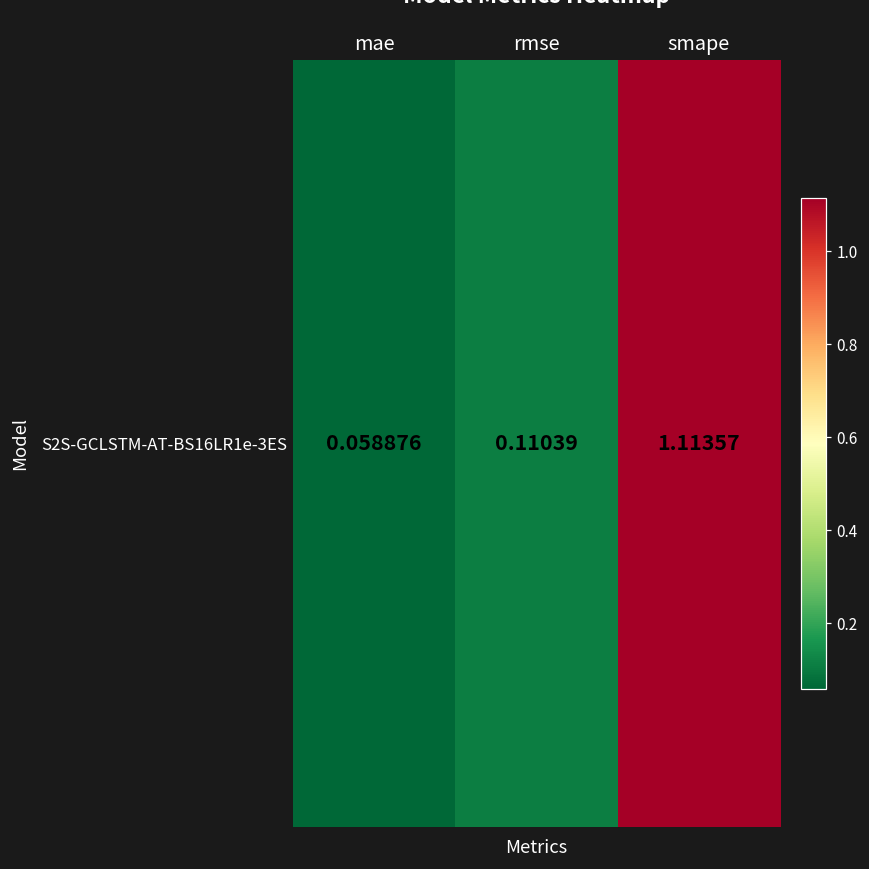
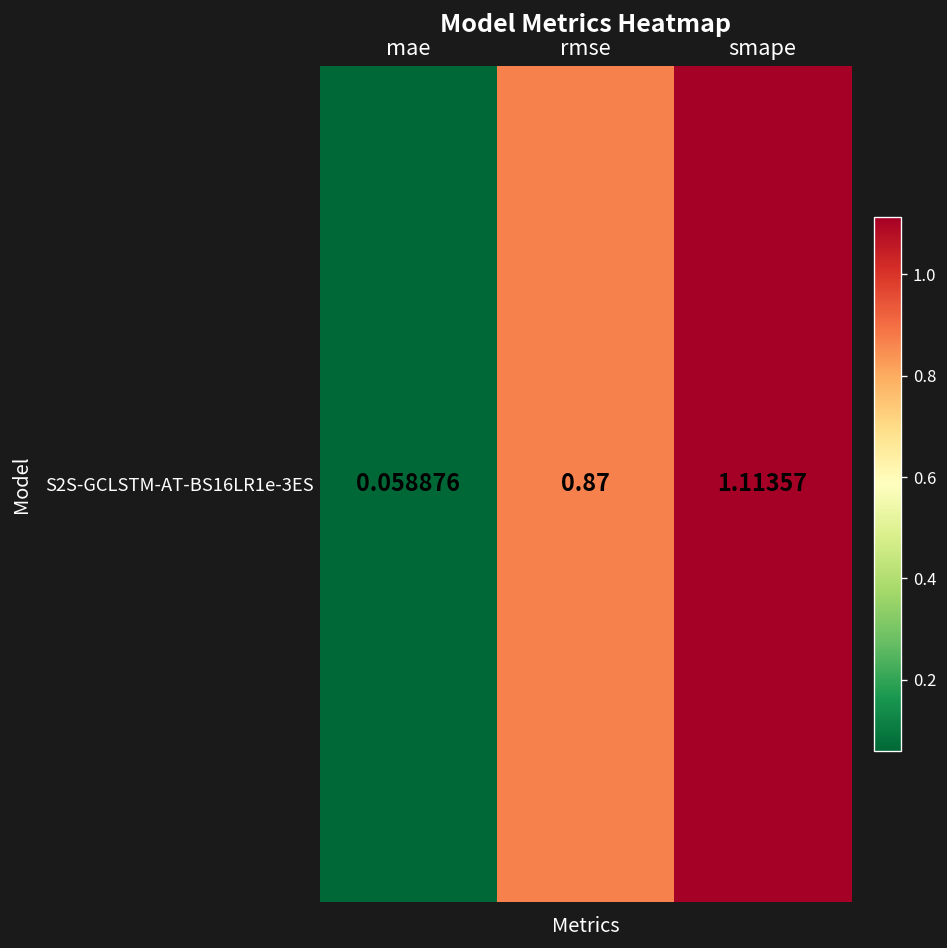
  {
    "S2S-GCLSTM-AT-BS16LR1e-3ES": {
      "mae": 0.058876,
-     "rmse": 0.11039,
+     "rmse": 0.87,
      "smape": 1.11357
    }
  }
